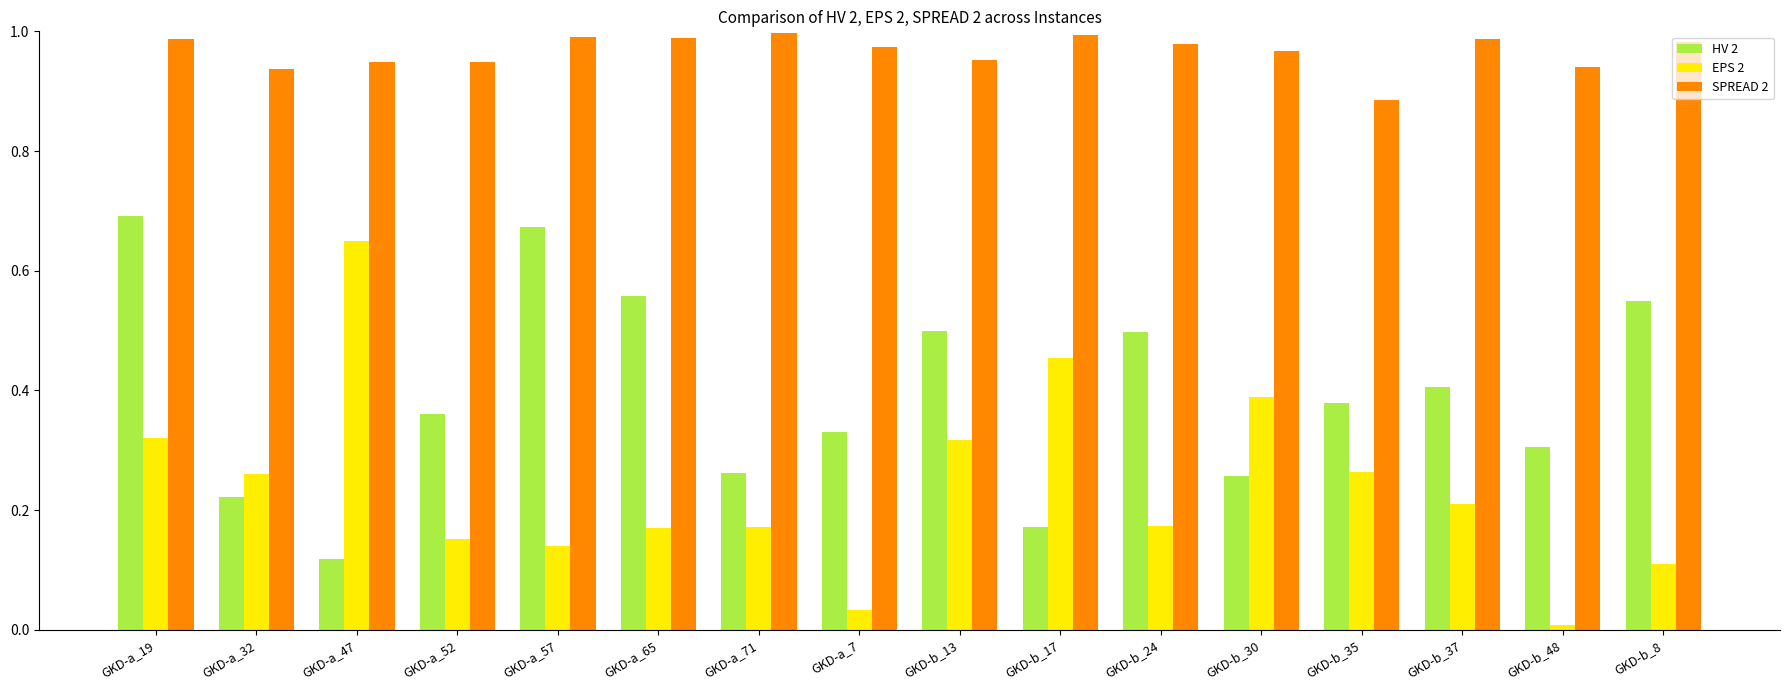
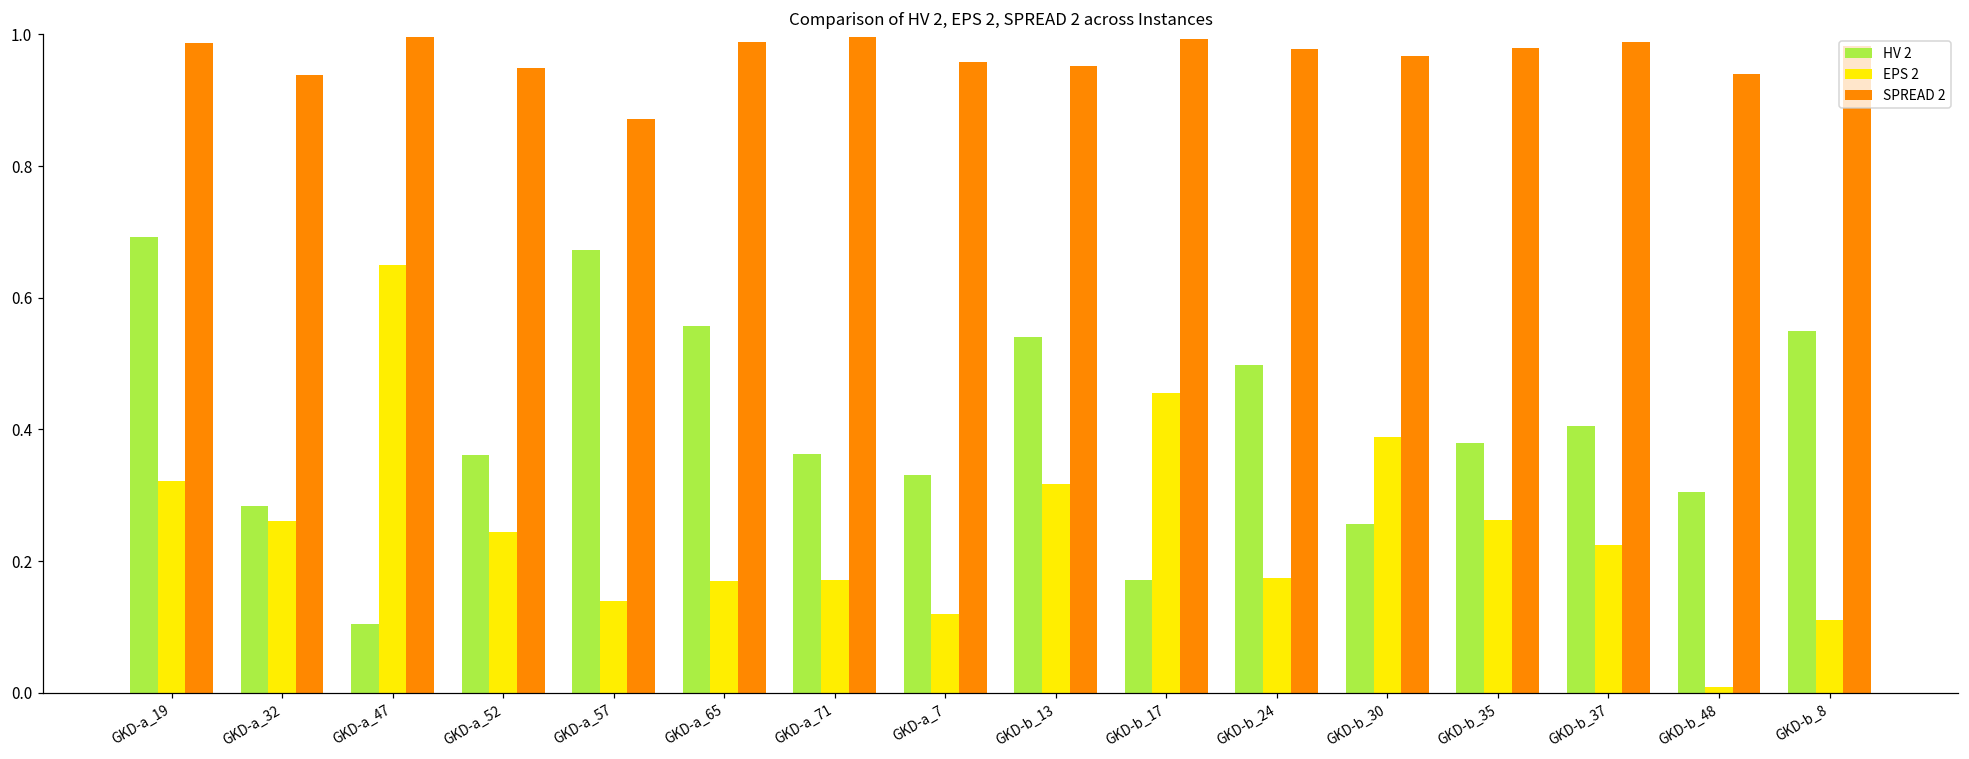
  {
    "HV 2": {
      "GKD-a_19": 0.69,
-     "GKD-a_32": 0.22,
-     "GKD-a_47": 0.12,
+     "GKD-a_32": 0.28,
+     "GKD-a_47": 0.10,
      "GKD-a_52": 0.36,
      "GKD-a_57": 0.67,
      "GKD-a_65": 0.56,
-     "GKD-a_71": 0.26,
+     "GKD-a_71": 0.36,
      "GKD-a_7": 0.33,
-     "GKD-b_13": 0.50,
+     "GKD-b_13": 0.54,
      "GKD-b_17": 0.17,
      "GKD-b_24": 0.50,
      "GKD-b_30": 0.26,
      "GKD-b_35": 0.38,
      "GKD-b_37": 0.41,
      "GKD-b_48": 0.31,
      "GKD-b_8": 0.55
    },
    "EPS 2": {
      "GKD-a_19": 0.32,
      "GKD-a_32": 0.26,
      "GKD-a_47": 0.65,
-     "GKD-a_52": 0.15,
+     "GKD-a_52": 0.24,
      "GKD-a_57": 0.14,
      "GKD-a_65": 0.17,
      "GKD-a_71": 0.17,
-     "GKD-a_7": 0.03,
+     "GKD-a_7": 0.12,
      "GKD-b_13": 0.32,
      "GKD-b_17": 0.45,
      "GKD-b_24": 0.17,
      "GKD-b_30": 0.39,
      "GKD-b_35": 0.26,
-     "GKD-b_37": 0.21,
+     "GKD-b_37": 0.22,
      "GKD-b_48": 0.01,
      "GKD-b_8": 0.11
    },
    "SPREAD 2": {
      "GKD-a_19": 0.99,
      "GKD-a_32": 0.94,
-     "GKD-a_47": 0.95,
+     "GKD-a_47": 1.00,
      "GKD-a_52": 0.95,
-     "GKD-a_57": 0.99,
+     "GKD-a_57": 0.87,
      "GKD-a_65": 0.99,
      "GKD-a_71": 1.00,
-     "GKD-a_7": 0.97,
+     "GKD-a_7": 0.96,
      "GKD-b_13": 0.95,
      "GKD-b_17": 0.99,
      "GKD-b_24": 0.98,
      "GKD-b_30": 0.97,
-     "GKD-b_35": 0.89,
+     "GKD-b_35": 0.98,
      "GKD-b_37": 0.99,
      "GKD-b_48": 0.94
    }
  }
